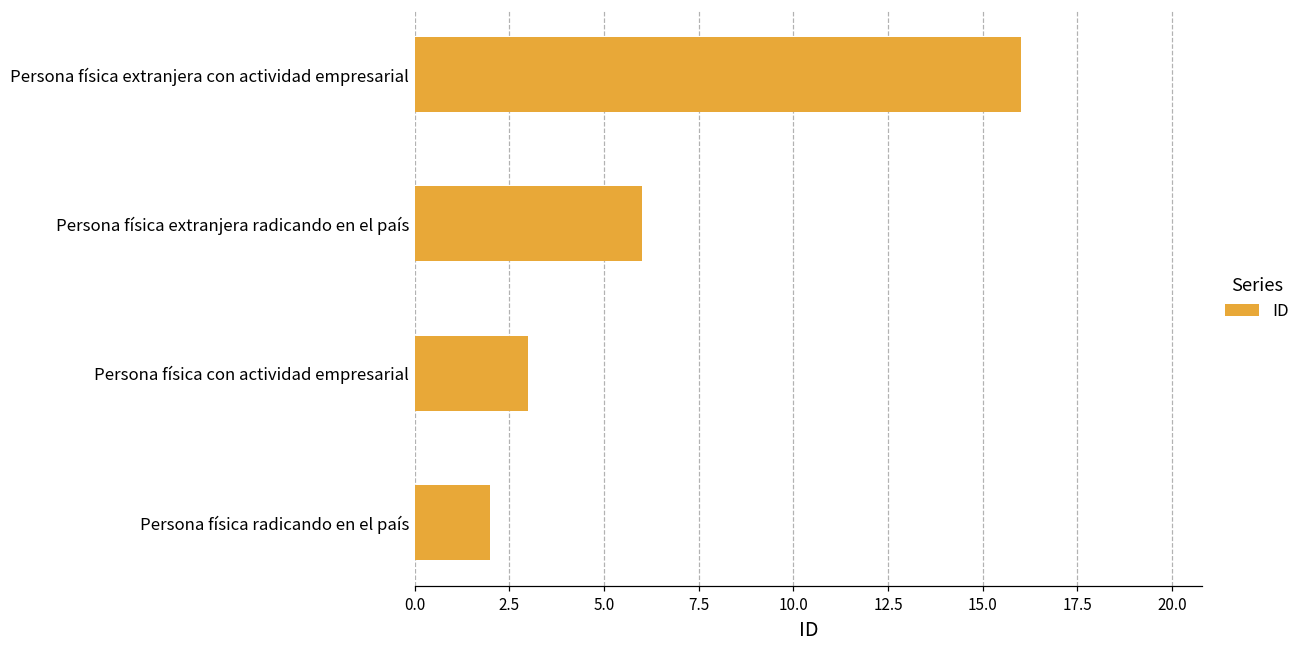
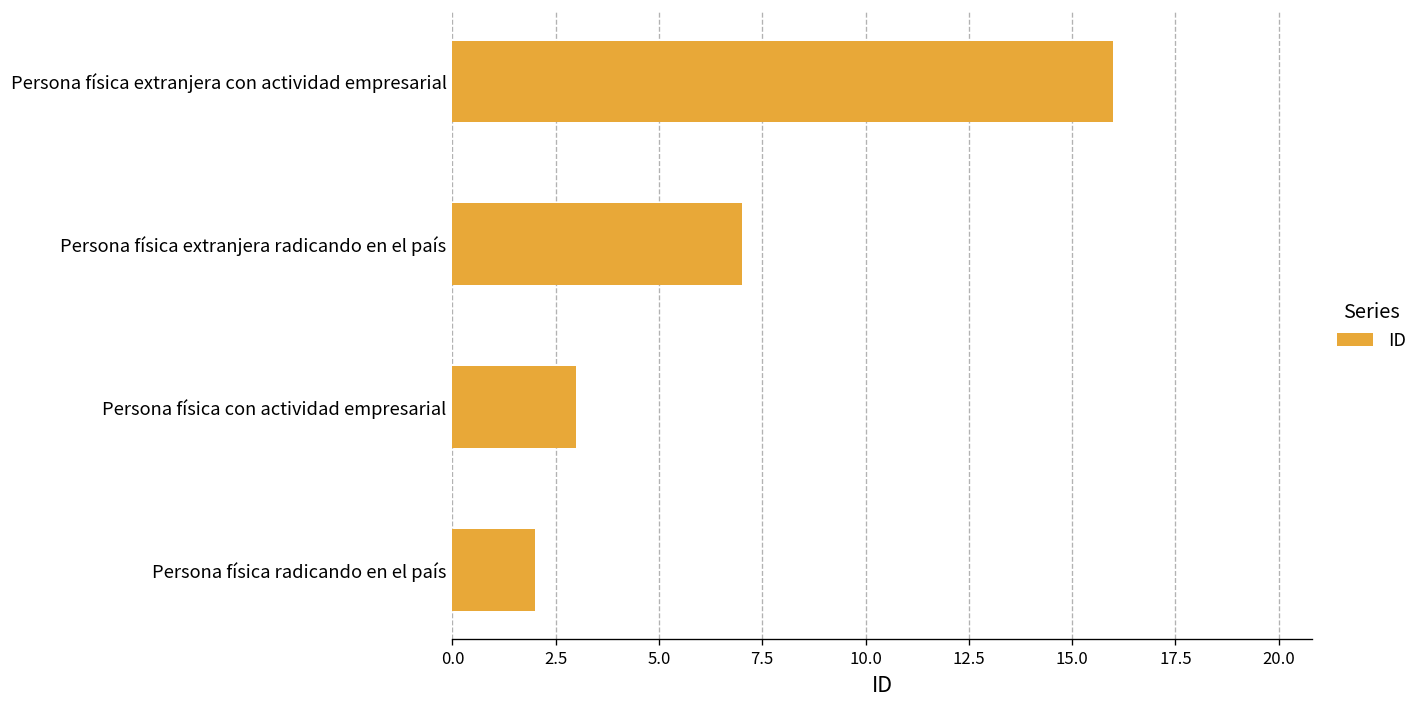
  {
    "Persona física extranjera con actividad empresarial": 16,
-   "Persona física extranjera radicando en el país": 6,
+   "Persona física extranjera radicando en el país": 7,
    "Persona física con actividad empresarial": 3,
    "Persona física radicando en el país": 2
  }
